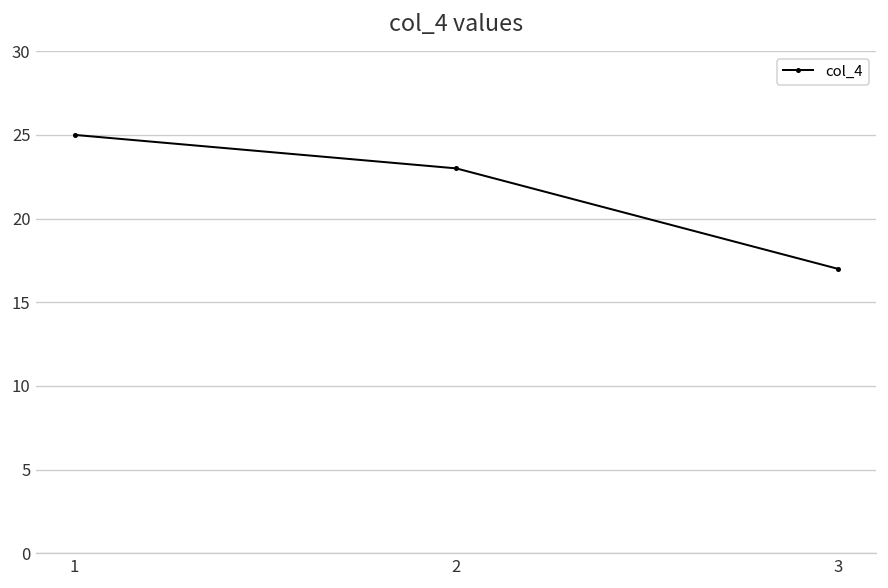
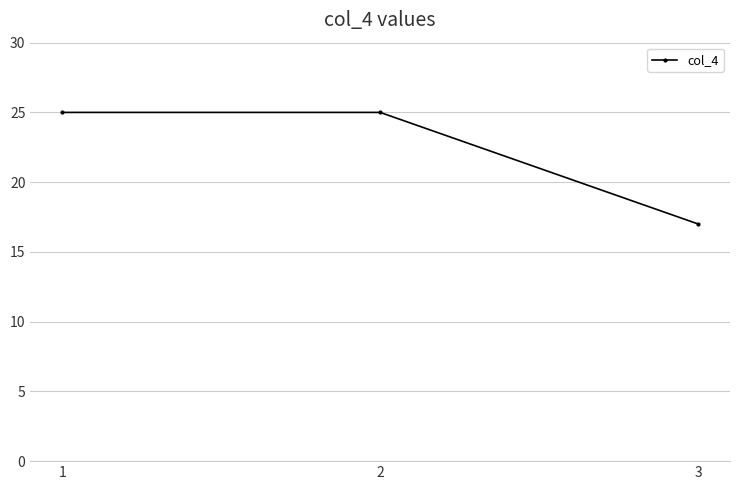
  {
    "1": 25,
-   "2": 23,
+   "2": 25,
    "3": 17
  }
